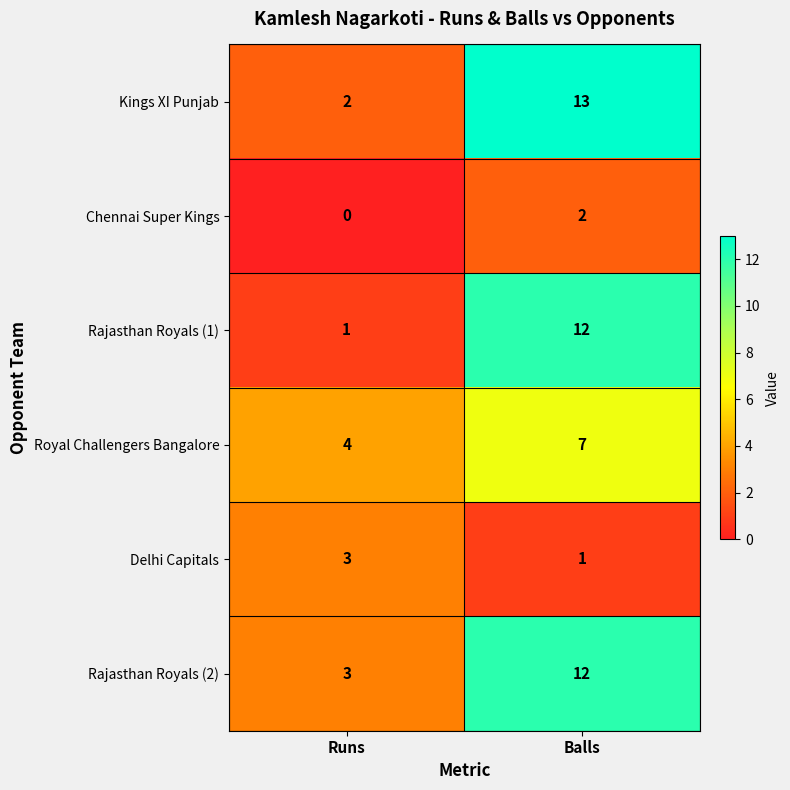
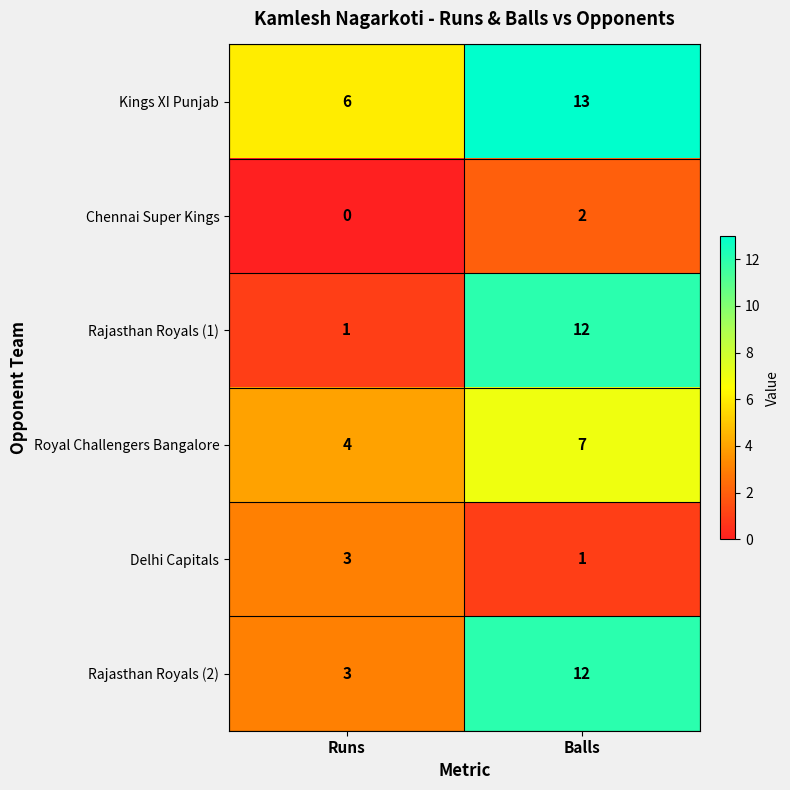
  {
    "Kings XI Punjab": {
-     "Runs": 2,
+     "Runs": 6,
      "Balls": 13
    },
    "Chennai Super Kings": {
      "Runs": 0,
      "Balls": 2
    },
    "Rajasthan Royals (1)": {
      "Runs": 1,
      "Balls": 12
    },
    "Royal Challengers Bangalore": {
      "Runs": 4,
      "Balls": 7
    },
    "Delhi Capitals": {
      "Runs": 3,
      "Balls": 1
    },
    "Rajasthan Royals (2)": {
      "Runs": 3,
      "Balls": 12
    }
  }
